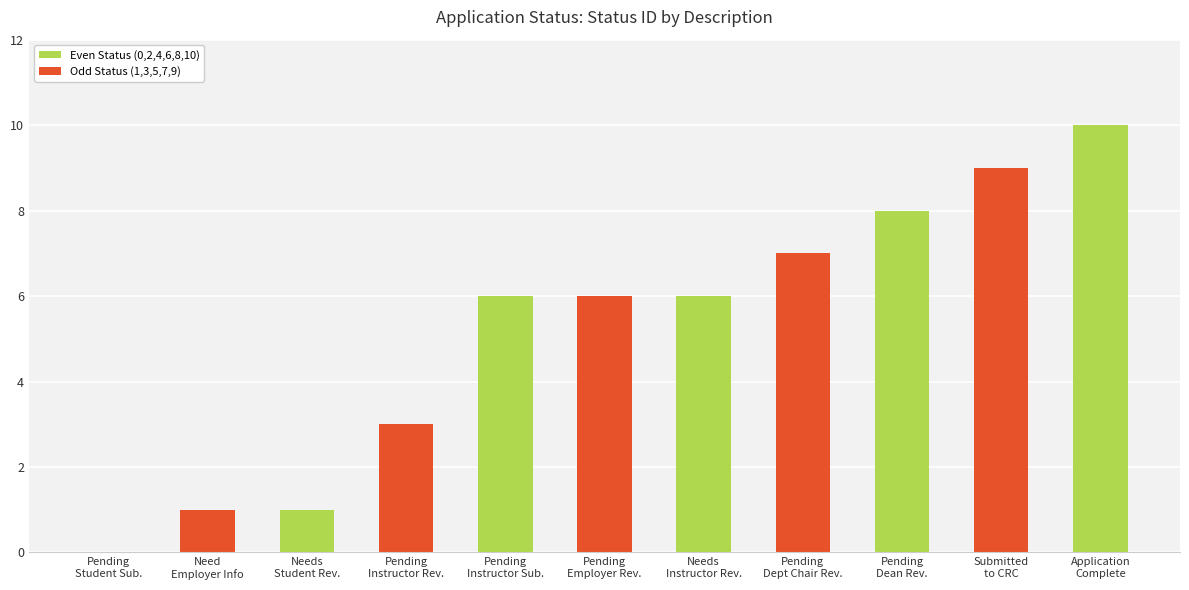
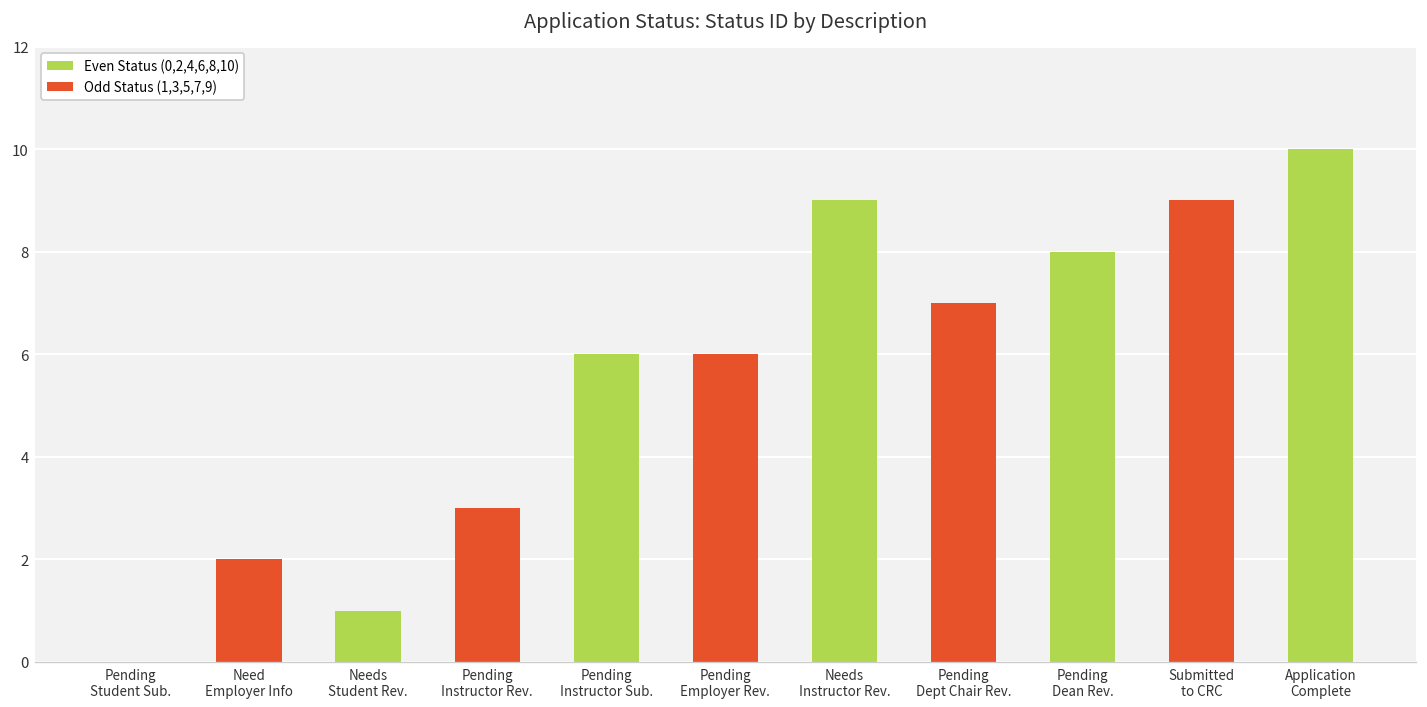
  {
    "Pending Student Sub.": 0,
-   "Need Employer Info": 1,
+   "Need Employer Info": 2,
    "Needs Student Rev.": 1,
    "Pending Instructor Rev.": 3,
    "Pending Instructor Sub.": 6,
    "Pending Employer Rev.": 6,
-   "Needs Instructor Rev.": 6,
+   "Needs Instructor Rev.": 9,
    "Pending Dept Chair Rev.": 7,
    "Pending Dean Rev.": 8,
    "Submitted to CRC": 9,
    "Application Complete": 10
  }
